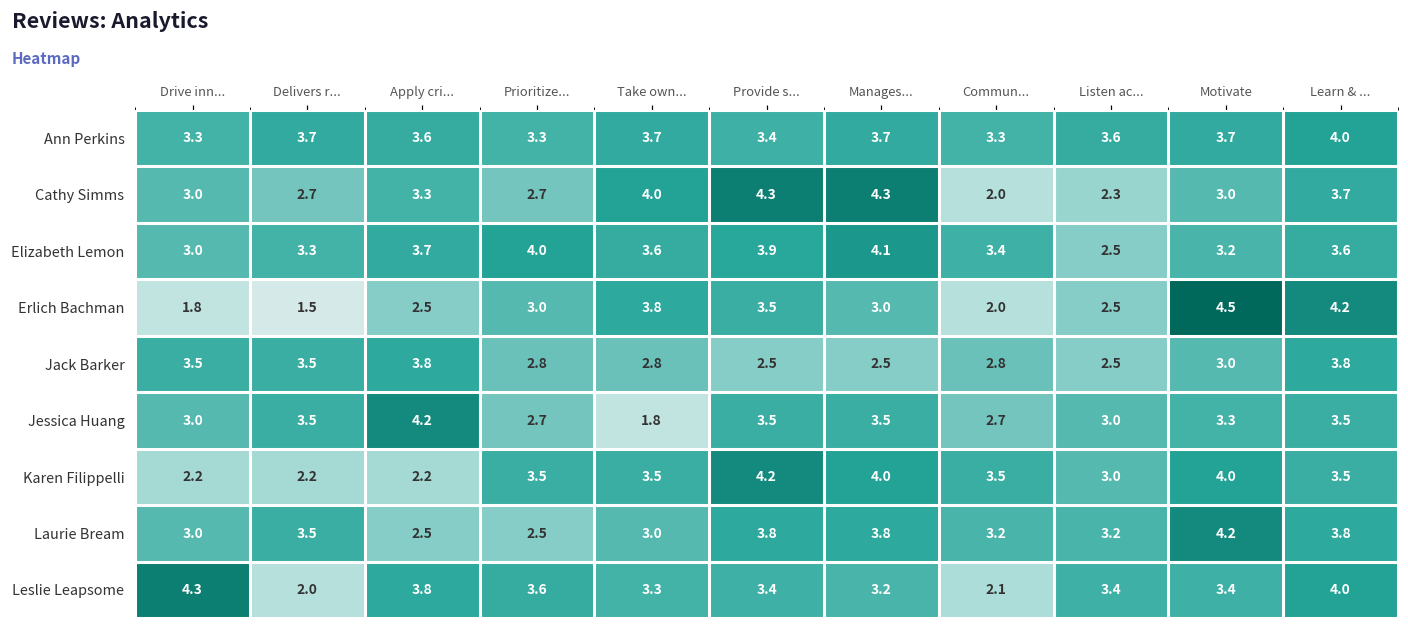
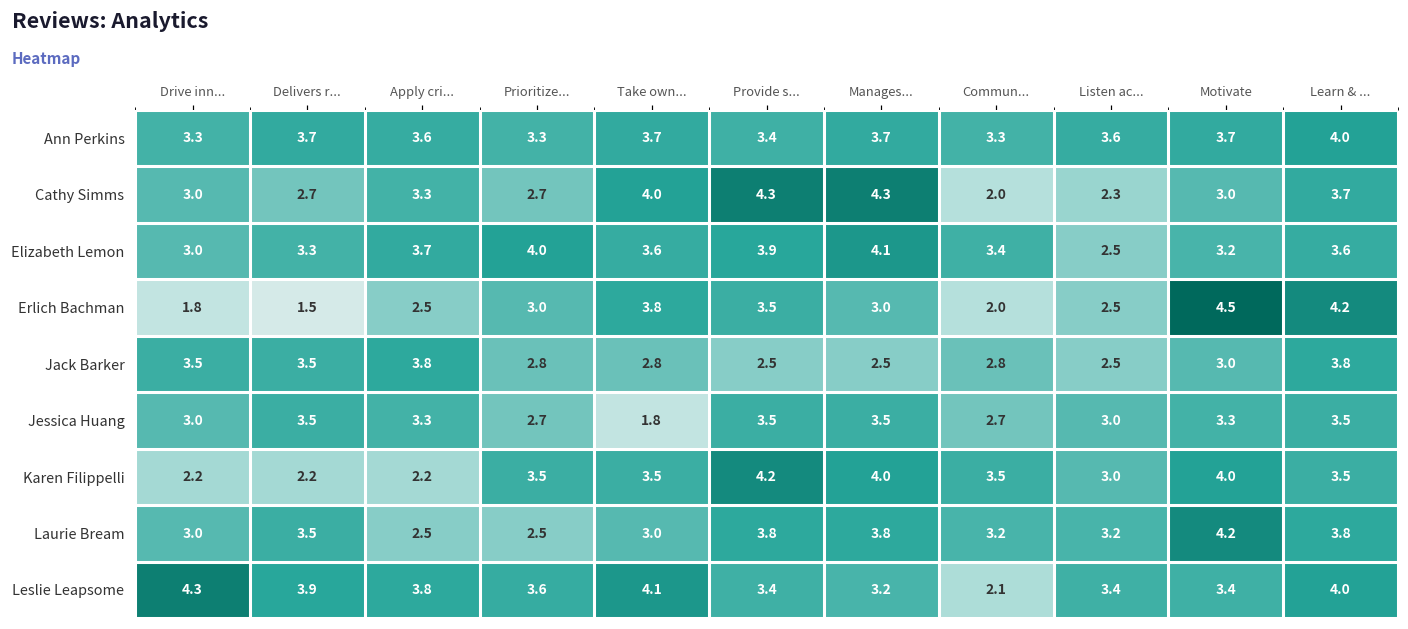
  {
    "Ann Perkins": {
      "Drive inn...": 3.3,
      "Delivers r...": 3.7,
      "Apply cri...": 3.6,
      "Prioritize...": 3.3,
      "Take own...": 3.7,
      "Provide s...": 3.4,
      "Manages...": 3.7,
      "Commun...": 3.3,
      "Listen ac...": 3.6,
      "Motivate": 3.7,
      "Learn & ...": 4.0
    },
    "Cathy Simms": {
      "Drive inn...": 3.0,
      "Delivers r...": 2.7,
      "Apply cri...": 3.3,
      "Prioritize...": 2.7,
      "Take own...": 4.0,
      "Provide s...": 4.3,
      "Manages...": 4.3,
      "Commun...": 2.0,
      "Listen ac...": 2.3,
      "Motivate": 3.0,
      "Learn & ...": 3.7
    },
    "Elizabeth Lemon": {
      "Drive inn...": 3.0,
      "Delivers r...": 3.3,
      "Apply cri...": 3.7,
      "Prioritize...": 4.0,
      "Take own...": 3.6,
      "Provide s...": 3.9,
      "Manages...": 4.1,
      "Commun...": 3.4,
      "Listen ac...": 2.5,
      "Motivate": 3.2,
      "Learn & ...": 3.6
    },
    "Erlich Bachman": {
      "Drive inn...": 1.8,
      "Delivers r...": 1.5,
      "Apply cri...": 2.5,
      "Prioritize...": 3.0,
      "Take own...": 3.8,
      "Provide s...": 3.5,
      "Manages...": 3.0,
      "Commun...": 2.0,
      "Listen ac...": 2.5,
      "Motivate": 4.5,
      "Learn & ...": 4.2
    },
    "Jack Barker": {
      "Drive inn...": 3.5,
      "Delivers r...": 3.5,
      "Apply cri...": 3.8,
      "Prioritize...": 2.8,
      "Take own...": 2.8,
      "Provide s...": 2.5,
      "Manages...": 2.5,
      "Commun...": 2.8,
      "Listen ac...": 2.5,
      "Motivate": 3.0,
      "Learn & ...": 3.8
    },
    "Jessica Huang": {
      "Drive inn...": 3.0,
      "Delivers r...": 3.5,
-     "Apply cri...": 4.2,
+     "Apply cri...": 3.3,
      "Prioritize...": 2.7,
      "Take own...": 1.8,
      "Provide s...": 3.5,
      "Manages...": 3.5,
      "Commun...": 2.7,
      "Listen ac...": 3.0,
      "Motivate": 3.3,
      "Learn & ...": 3.5
    },
    "Karen Filippelli": {
      "Drive inn...": 2.2,
      "Delivers r...": 2.2,
      "Apply cri...": 2.2,
      "Prioritize...": 3.5,
      "Take own...": 3.5,
      "Provide s...": 4.2,
      "Manages...": 4.0,
      "Commun...": 3.5,
      "Listen ac...": 3.0,
      "Motivate": 4.0,
      "Learn & ...": 3.5
    },
    "Laurie Bream": {
      "Drive inn...": 3.0,
      "Delivers r...": 3.5,
      "Apply cri...": 2.5,
      "Prioritize...": 2.5,
      "Take own...": 3.0,
      "Provide s...": 3.8,
      "Manages...": 3.8,
      "Commun...": 3.2,
      "Listen ac...": 3.2,
      "Motivate": 4.2,
      "Learn & ...": 3.8
    },
    "Leslie Leapsome": {
      "Drive inn...": 4.3,
-     "Delivers r...": 2.0,
+     "Delivers r...": 3.9,
      "Apply cri...": 3.8,
      "Prioritize...": 3.6,
-     "Take own...": 3.3,
+     "Take own...": 4.1,
      "Provide s...": 3.4,
      "Manages...": 3.2,
      "Commun...": 2.1,
      "Listen ac...": 3.4,
      "Motivate": 3.4,
      "Learn & ...": 4.0
    }
  }
